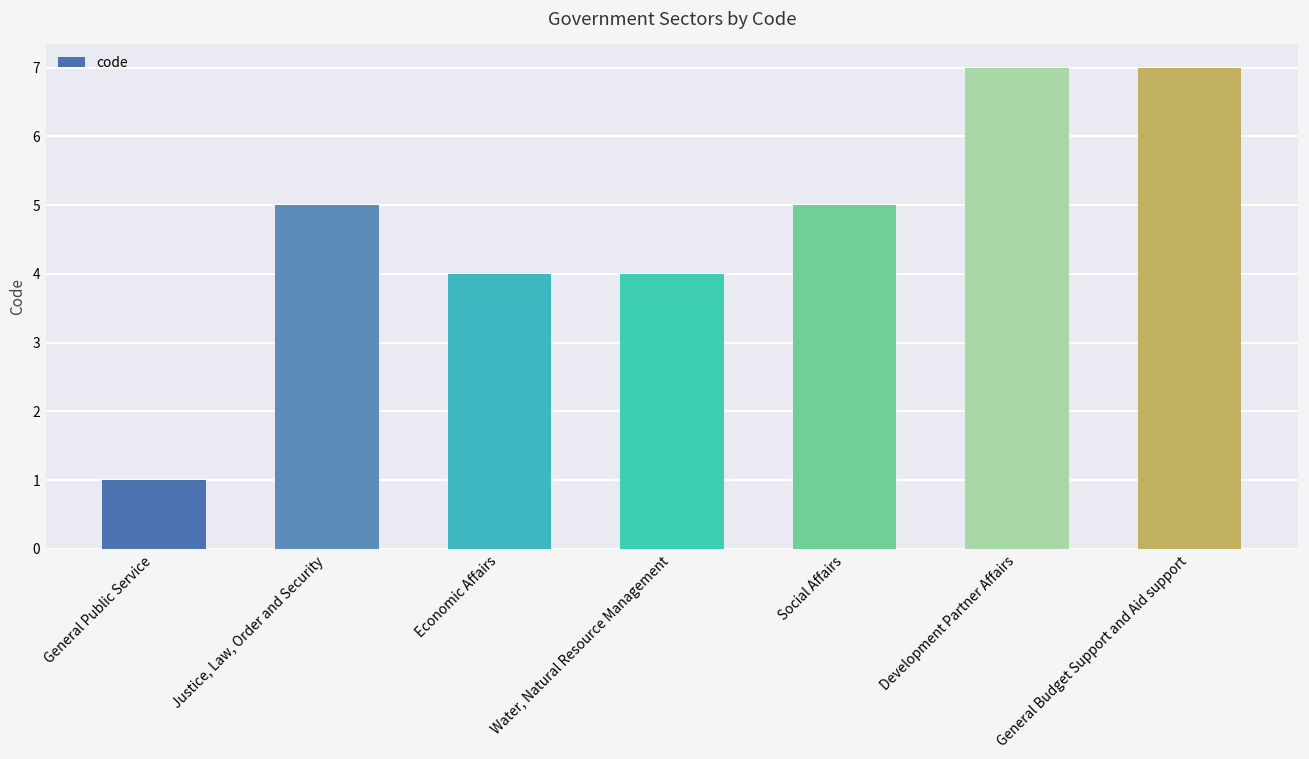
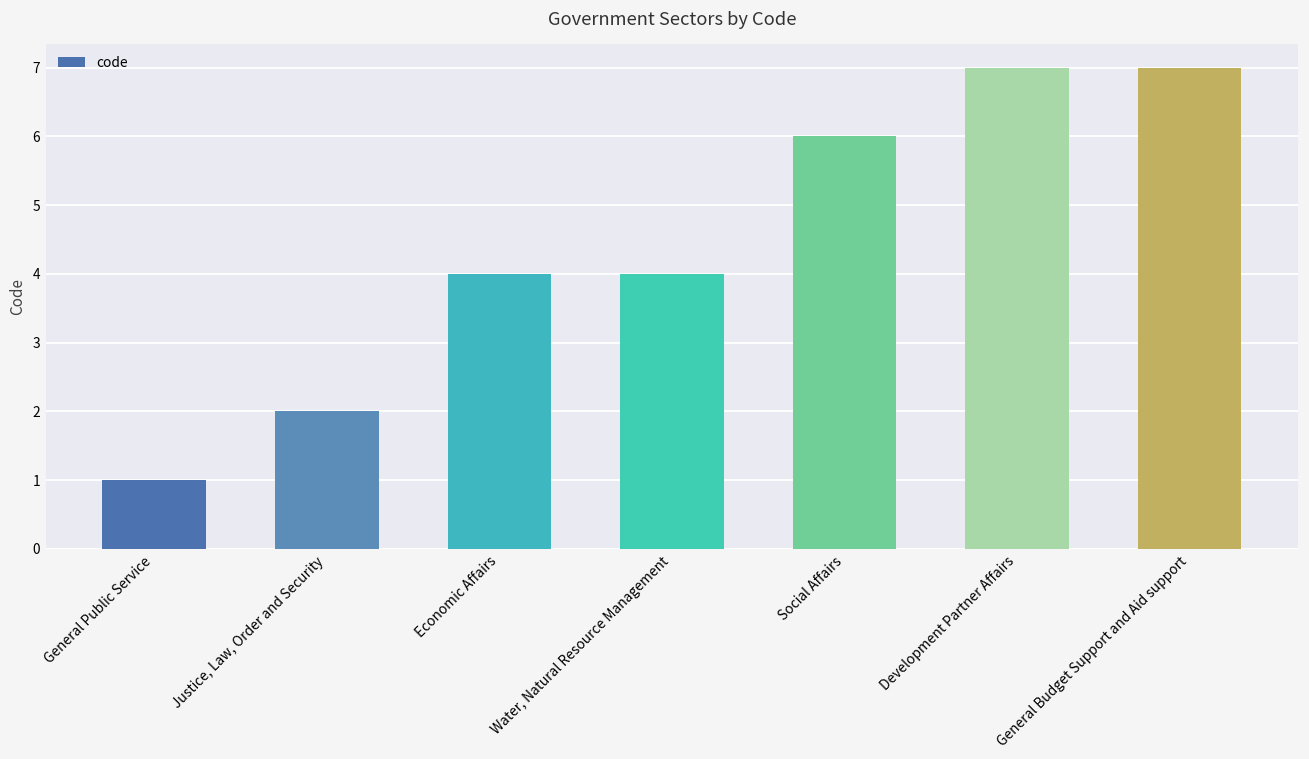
  {
    "General Public Service": 1,
-   "Justice, Law, Order and Security": 5,
+   "Justice, Law, Order and Security": 2,
    "Economic Affairs": 4,
    "Water, Natural Resource Management": 4,
-   "Social Affairs": 5,
+   "Social Affairs": 6,
    "Development Partner Affairs": 7,
    "General Budget Support and Aid support": 7
  }
